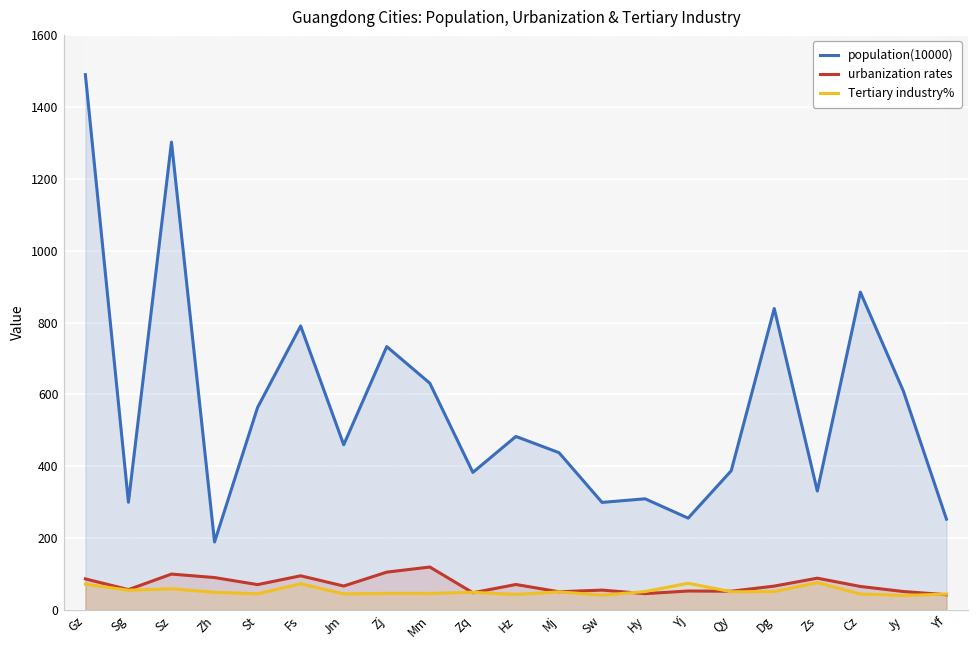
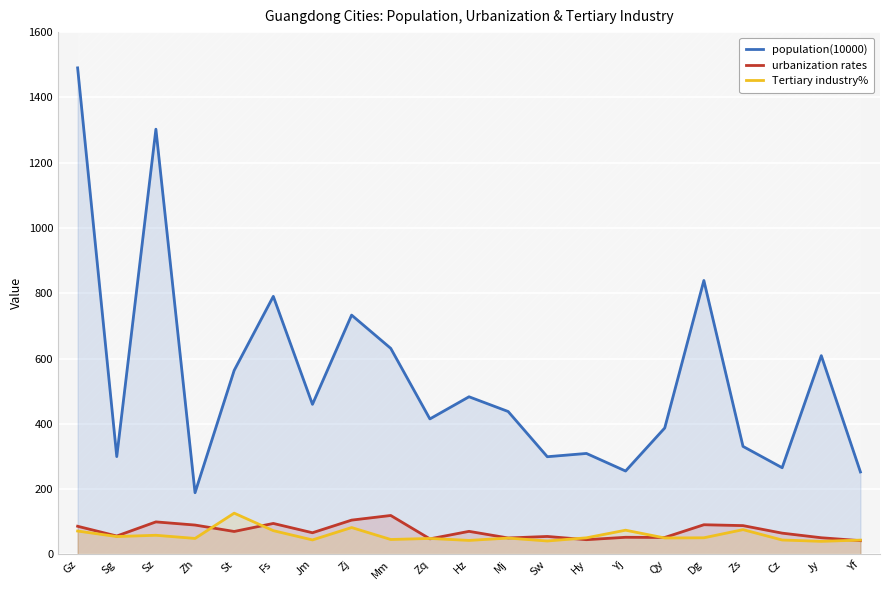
  {
    "population(10000)": {
      "Gz": 1490,
      "Sg": 300,
      "Sz": 1300,
      "Zh": 190,
      "St": 560,
      "Fs": 790,
      "Jm": 460,
      "Zj": 730,
      "Mm": 630,
-     "Zq": 380,
+     "Zq": 420,
      "Hz": 480,
      "Mj": 440,
      "Sw": 300,
      "Hy": 310,
      "Yj": 260,
      "Qy": 390,
      "Dg": 840,
      "Zs": 330,
-     "Cz": 880,
+     "Cz": 270,
      "Jy": 610,
      "Yf": 250
    },
    "urbanization rates": {
      "Gz": 90,
      "Sz": 100,
      "Zh": 90,
      "St": 70,
      "Fs": 90,
      "Jm": 70,
      "Zj": 110,
      "Mm": 120,
      "Hz": 70,
      "Sw": 60,
      "Yj": 50,
-     "Dg": 70,
+     "Dg": 90,
      "Zs": 90,
      "Cz": 70,
      "Jy": 50
    },
    "Tertiary industry%": {
      "Gz": 70,
      "Sz": 60,
      "Zh": 50,
-     "St": 40,
+     "St": 130,
      "Fs": 70,
      "Jm": 40,
-     "Zj": 50,
+     "Zj": 80,
      "Mm": 50,
      "Hz": 40,
      "Sw": 40,
      "Yj": 70,
      "Dg": 50,
      "Zs": 80,
      "Cz": 40,
      "Jy": 40
    }
  }
